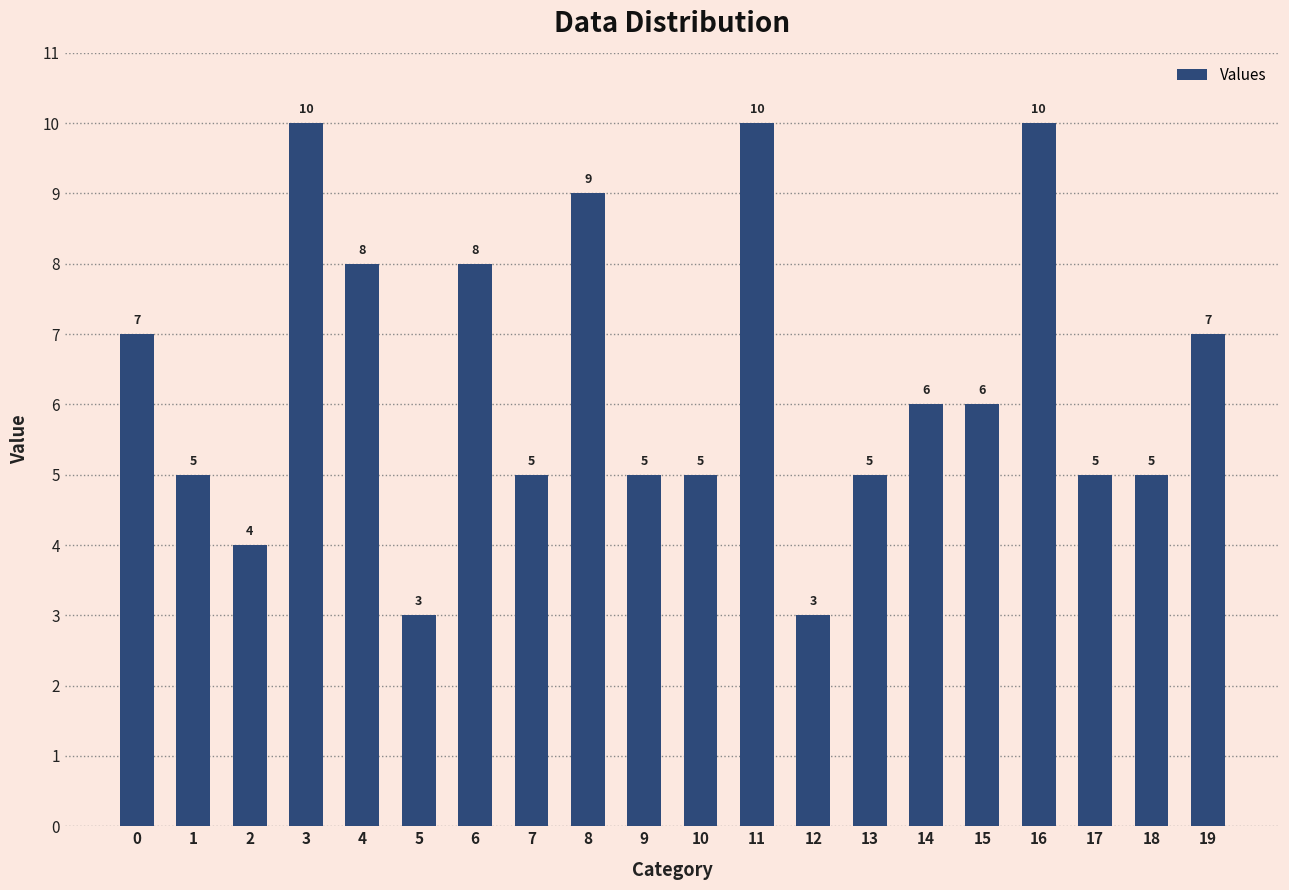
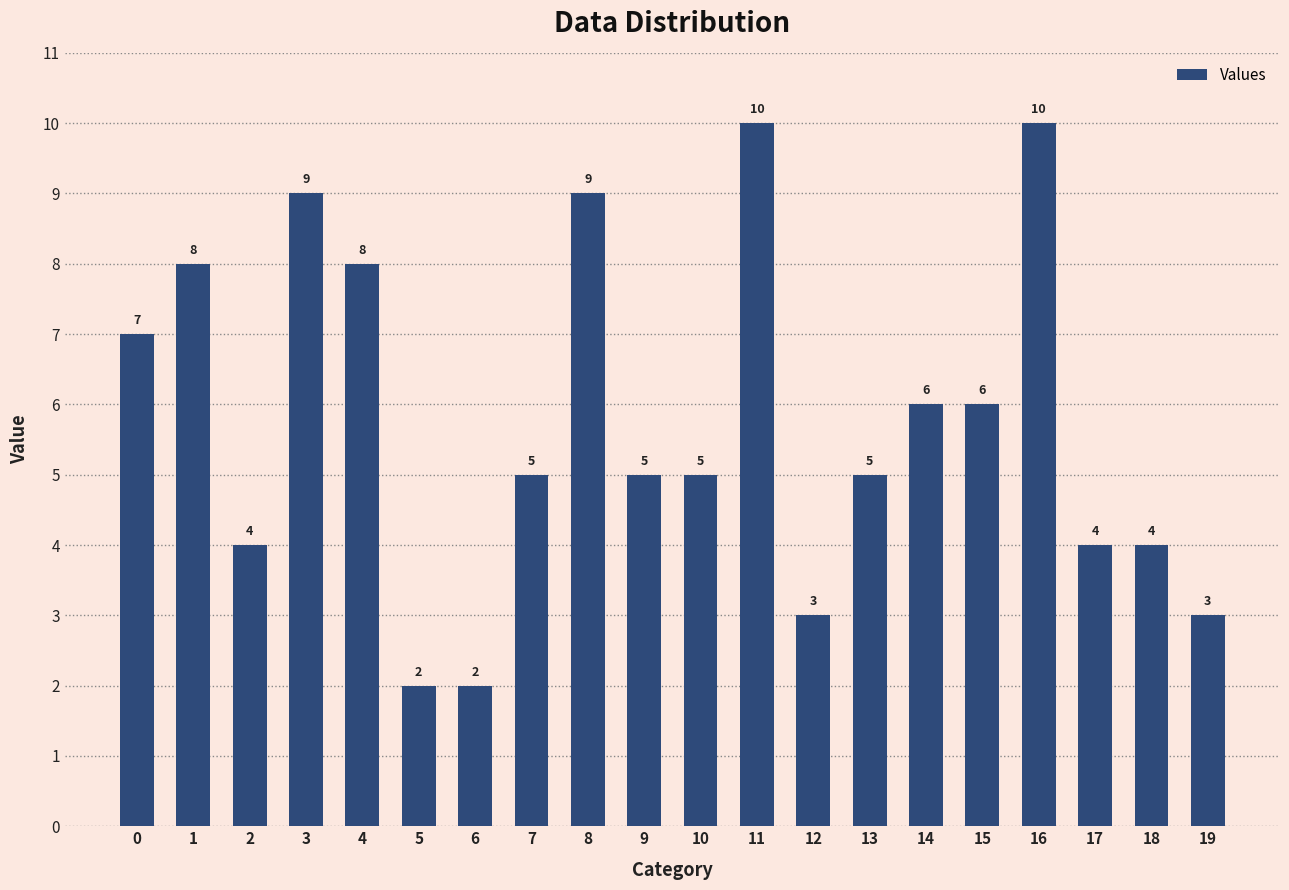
  {
    "0": 7,
-   "1": 5,
+   "1": 8,
    "2": 4,
-   "3": 10,
+   "3": 9,
    "4": 8,
-   "5": 3,
-   "6": 8,
+   "5": 2,
+   "6": 2,
    "7": 5,
    "8": 9,
    "9": 5,
    "10": 5,
    "11": 10,
    "12": 3,
    "13": 5,
    "14": 6,
    "15": 6,
    "16": 10,
-   "17": 5,
-   "18": 5,
-   "19": 7
+   "17": 4,
+   "18": 4,
+   "19": 3
  }
